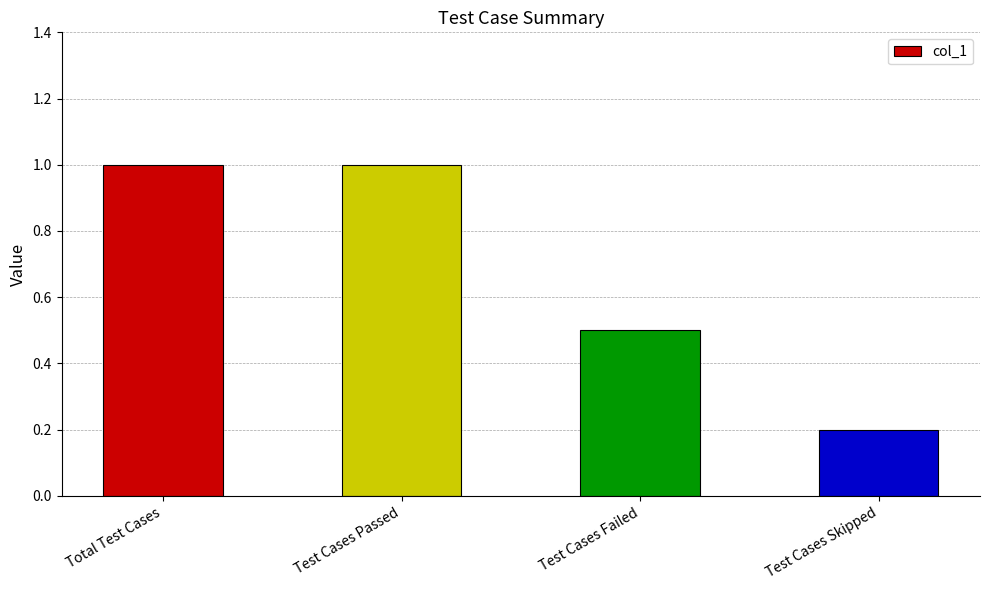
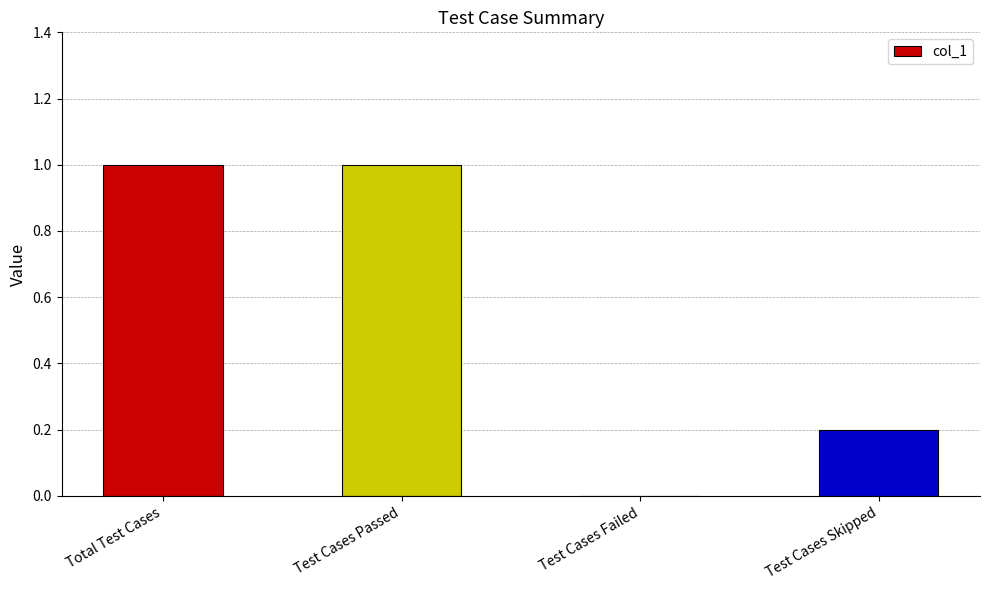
  {
    "Total Test Cases": 1.0,
    "Test Cases Passed": 1.0,
-   "Test Cases Failed": 0.5,
+   "Test Cases Failed": 0.0,
    "Test Cases Skipped": 0.2
  }
